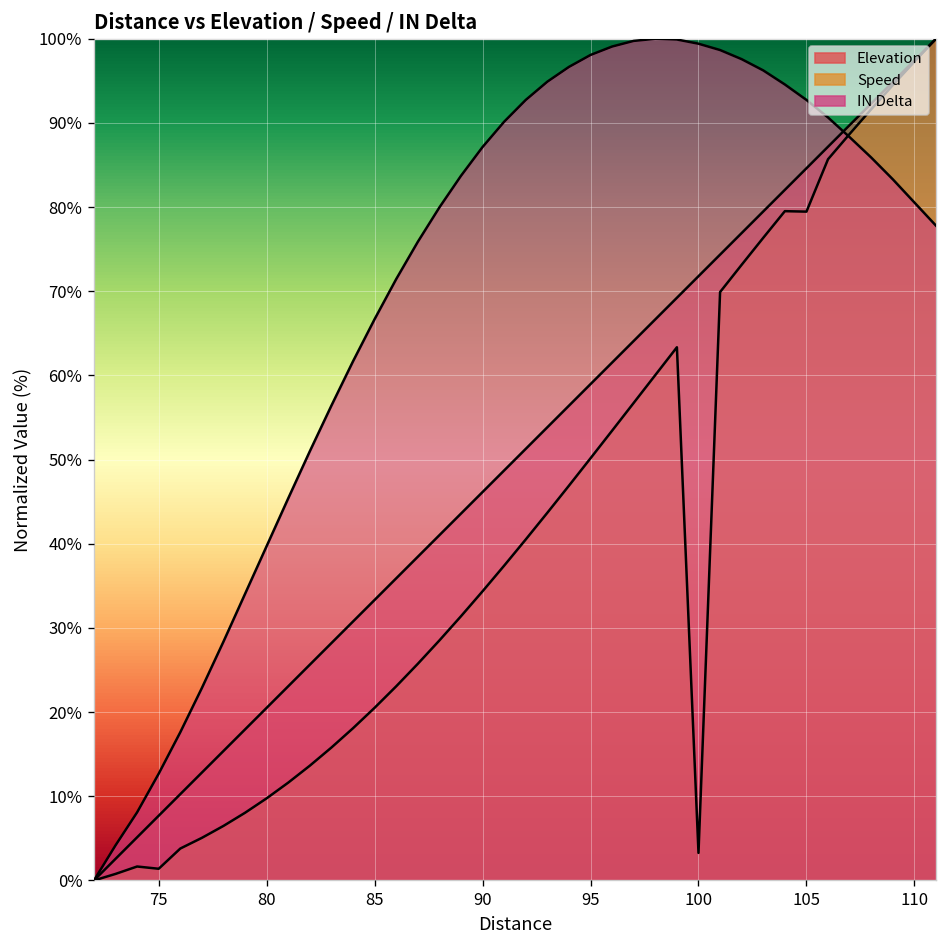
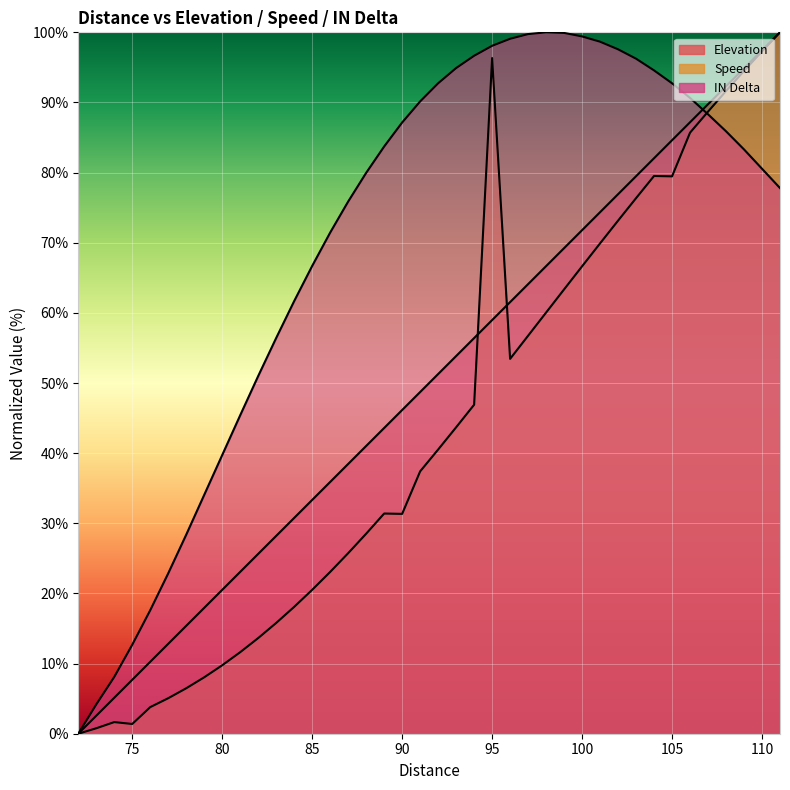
  {
    "Speed": {
      "75": "1%",
      "80": "10%",
      "85": "21%",
-     "90": "34%",
-     "95": "50%",
-     "100": "3%",
+     "90": "31%",
+     "95": "96%",
+     "100": "67%",
      "105": "79%"
    }
  }
